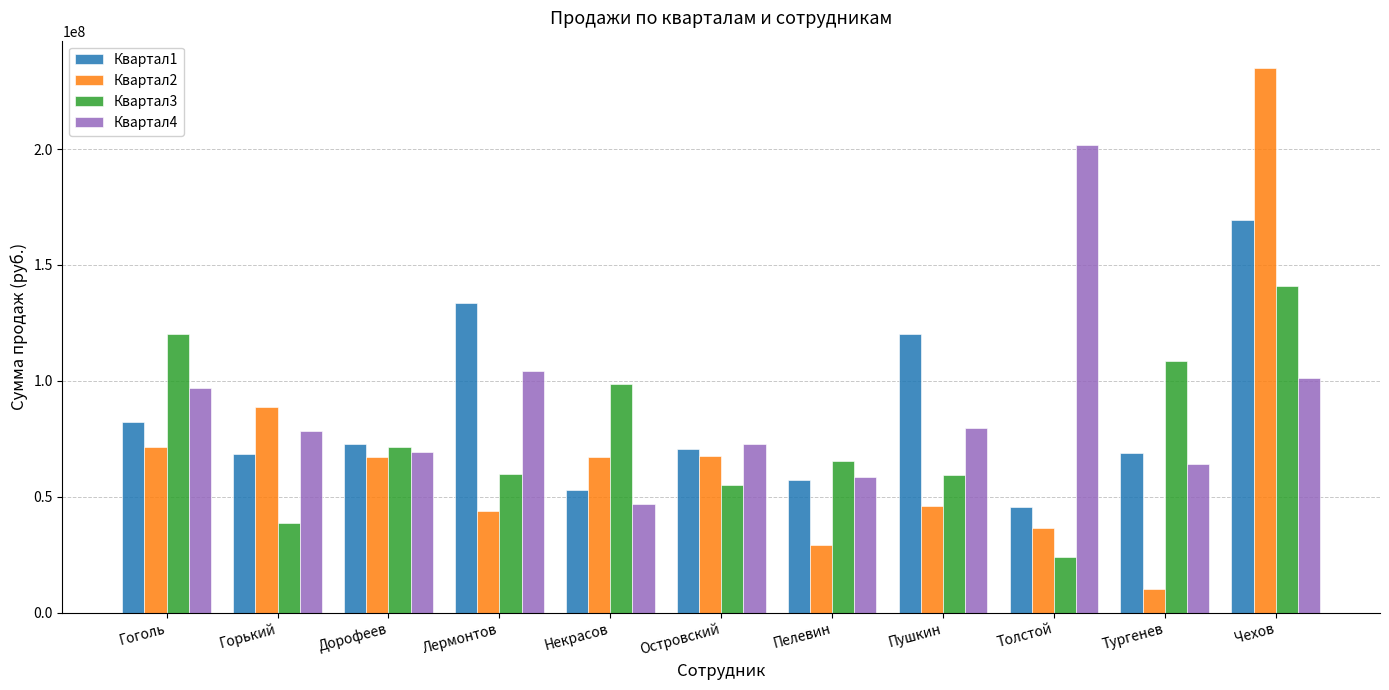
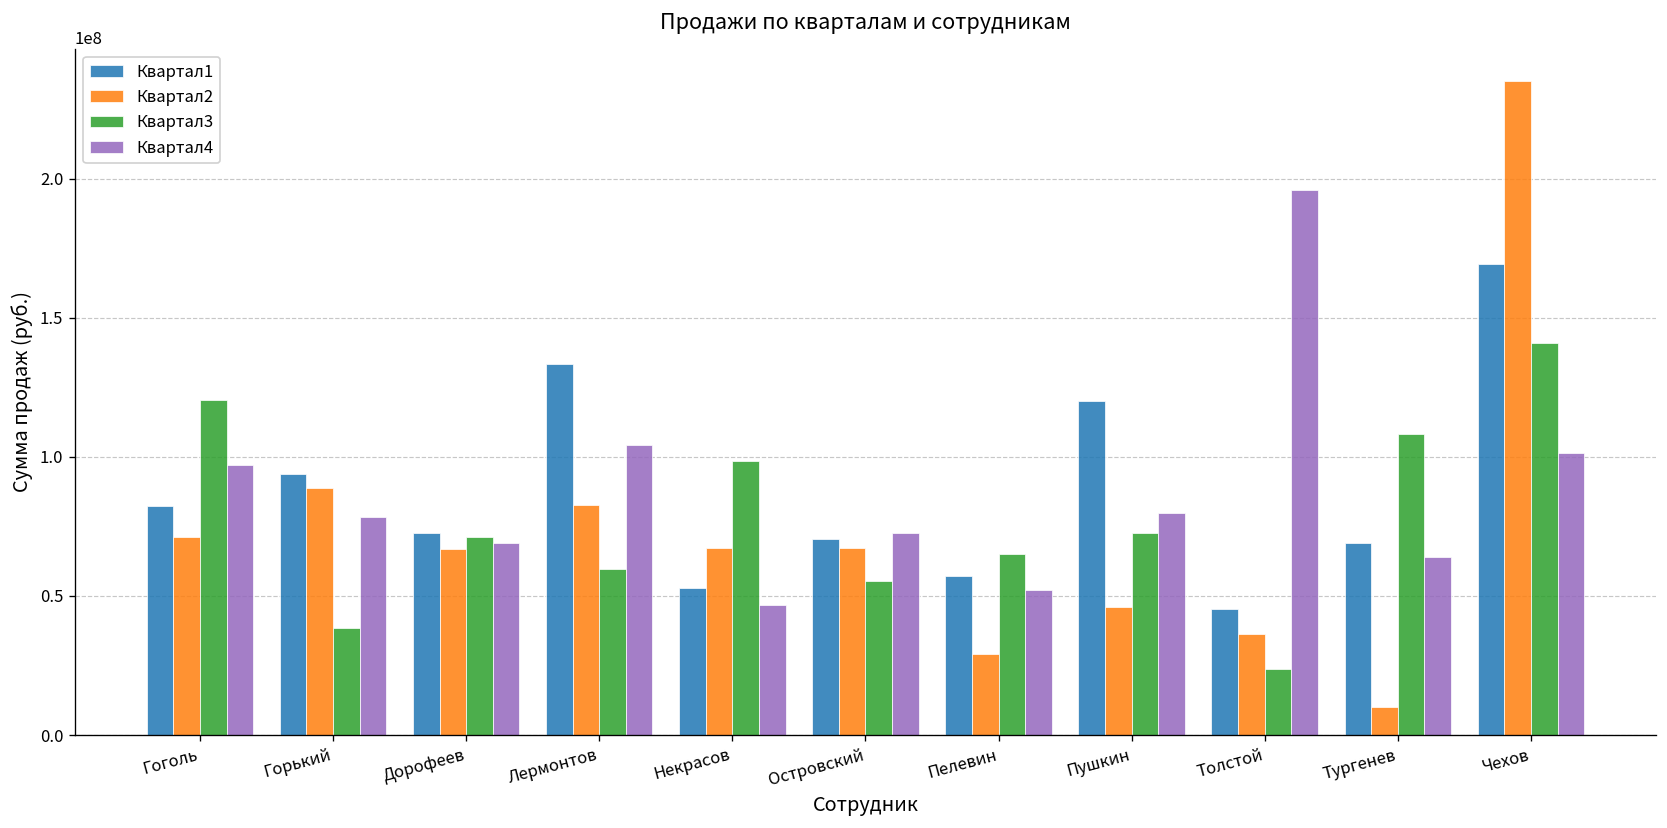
  {
    "Квартал1": {
      "Гоголь": 82000000,
-     "Горький": 69000000,
+     "Горький": 94000000,
      "Дорофеев": 73000000,
      "Лермонтов": 133000000,
      "Некрасов": 53000000,
      "Островский": 71000000,
      "Пелевин": 57000000,
      "Пушкин": 120000000,
      "Толстой": 45000000,
      "Тургенев": 69000000,
      "Чехов": 169000000
    },
    "Квартал2": {
      "Гоголь": 71000000,
      "Горький": 89000000,
      "Дорофеев": 67000000,
-     "Лермонтов": 44000000,
+     "Лермонтов": 83000000,
      "Некрасов": 67000000,
      "Островский": 67000000,
      "Пелевин": 29000000,
      "Пушкин": 46000000,
      "Толстой": 36000000,
      "Тургенев": 10000000,
      "Чехов": 235000000
    },
    "Квартал3": {
      "Гоголь": 120000000,
      "Горький": 39000000,
      "Дорофеев": 71000000,
      "Лермонтов": 60000000,
      "Некрасов": 99000000,
      "Островский": 55000000,
      "Пелевин": 65000000,
-     "Пушкин": 59000000,
+     "Пушкин": 73000000,
      "Толстой": 24000000,
      "Тургенев": 108000000,
      "Чехов": 141000000
    },
    "Квартал4": {
      "Гоголь": 97000000,
      "Горький": 78000000,
      "Дорофеев": 69000000,
      "Лермонтов": 104000000,
      "Некрасов": 47000000,
      "Островский": 73000000,
-     "Пелевин": 58000000,
+     "Пелевин": 52000000,
      "Пушкин": 80000000,
-     "Толстой": 202000000,
+     "Толстой": 196000000,
      "Тургенев": 64000000,
      "Чехов": 101000000
    }
  }
